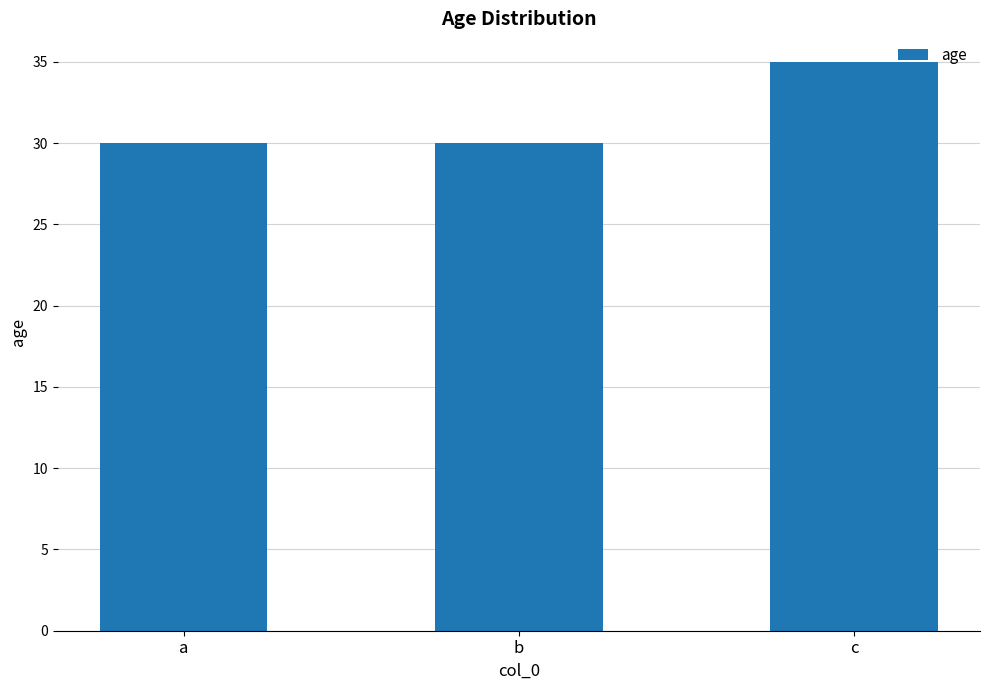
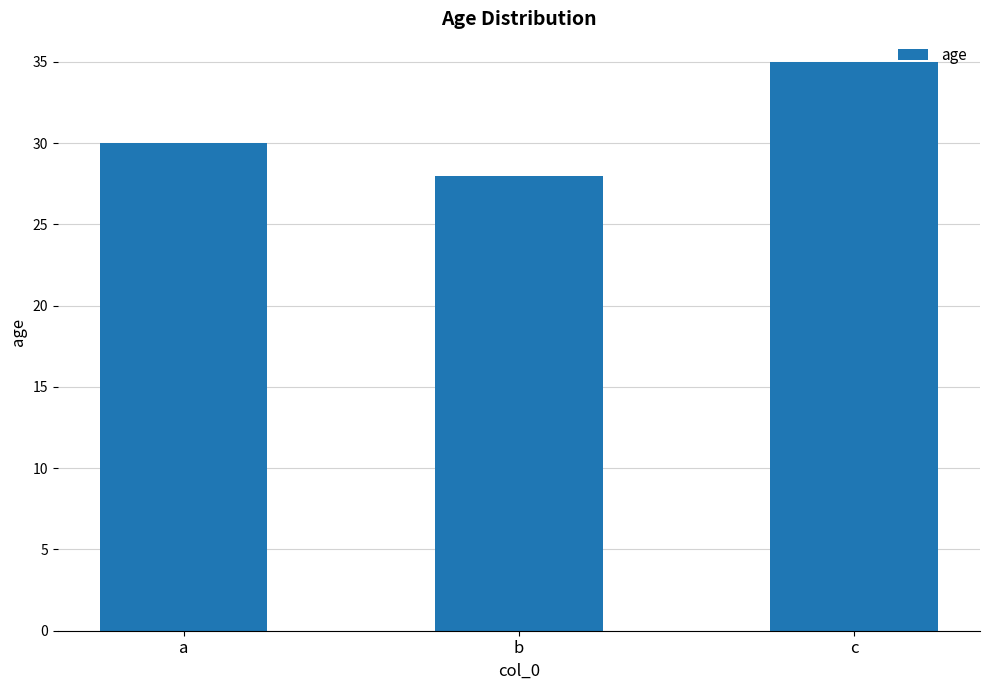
  {
    "a": 30,
-   "b": 30,
+   "b": 28,
    "c": 35
  }
